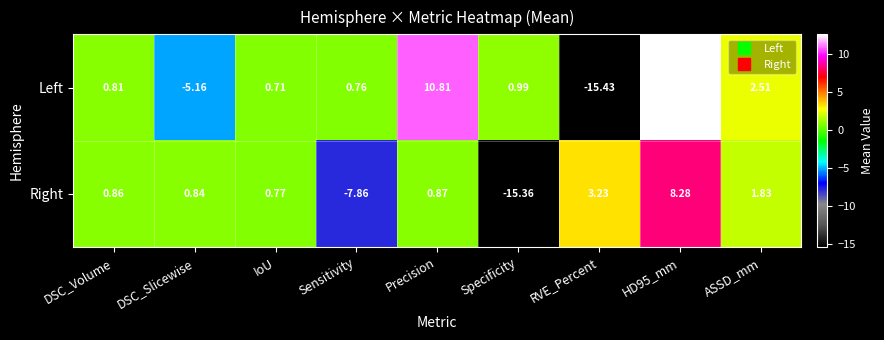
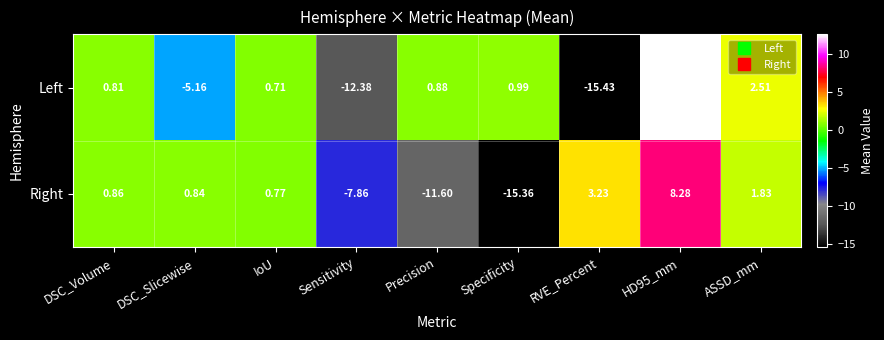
  {
    "Left": {
      "DSC_Volume": 0.81,
      "DSC_Slicewise": -5.16,
      "IoU": 0.71,
-     "Sensitivity": 0.76,
-     "Precision": 10.81,
+     "Sensitivity": -12.38,
+     "Precision": 0.88,
      "Specificity": 0.99,
      "RVE_Percent": -15.43,
      "ASSD_mm": 2.51
    },
    "Right": {
      "DSC_Volume": 0.86,
      "DSC_Slicewise": 0.84,
      "IoU": 0.77,
      "Sensitivity": -7.86,
-     "Precision": 0.87,
+     "Precision": -11.60,
      "Specificity": -15.36,
      "RVE_Percent": 3.23,
      "HD95_mm": 8.28,
      "ASSD_mm": 1.83
    }
  }
